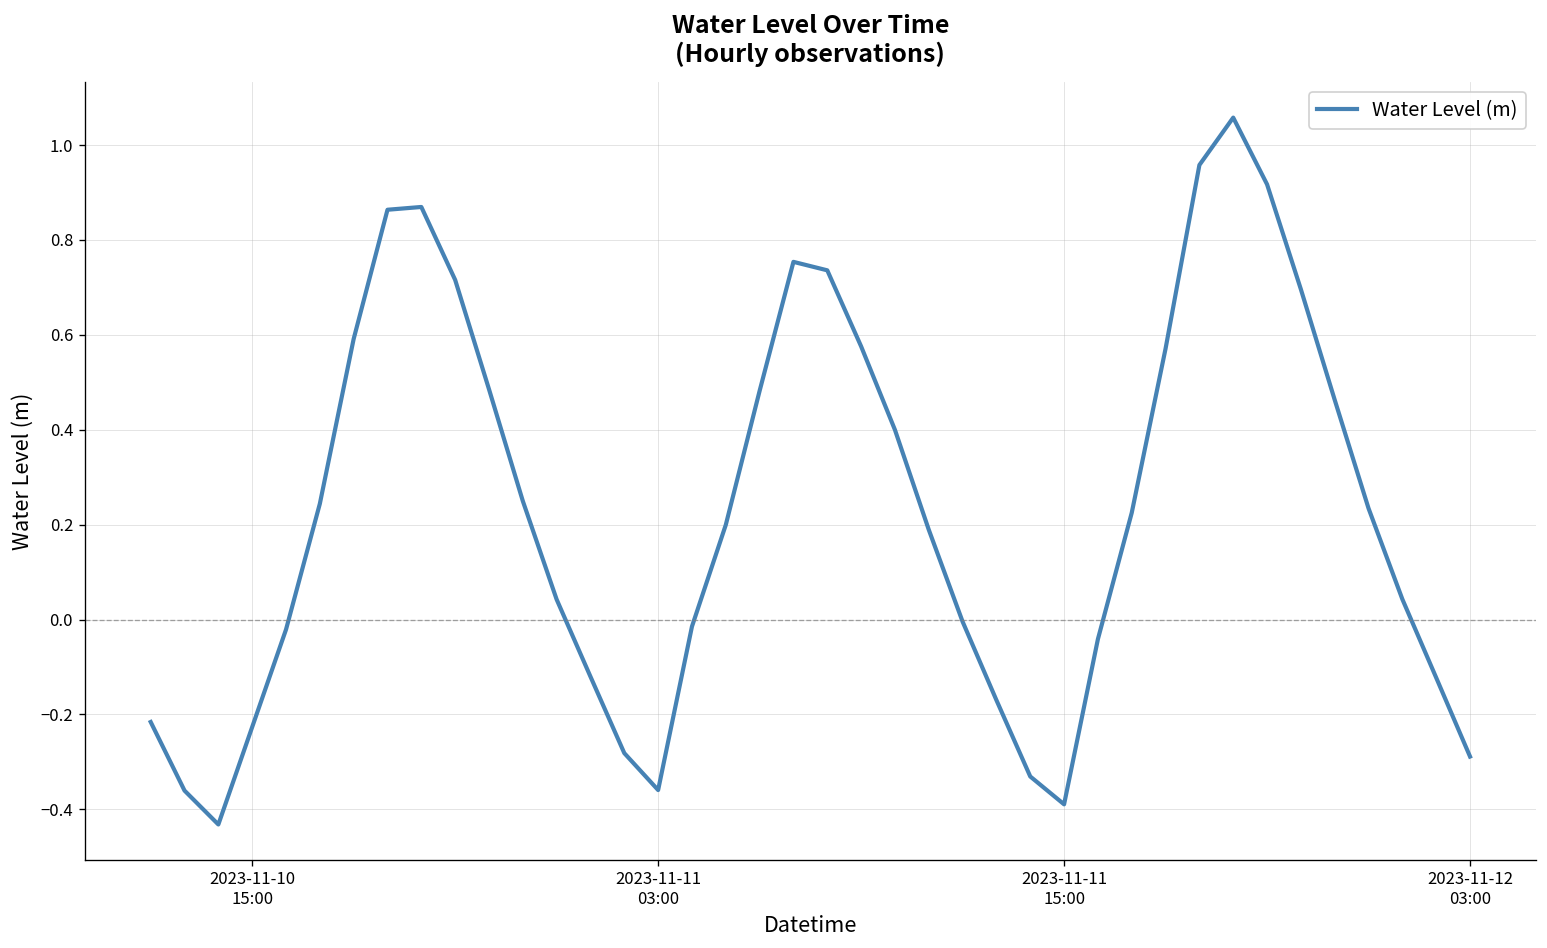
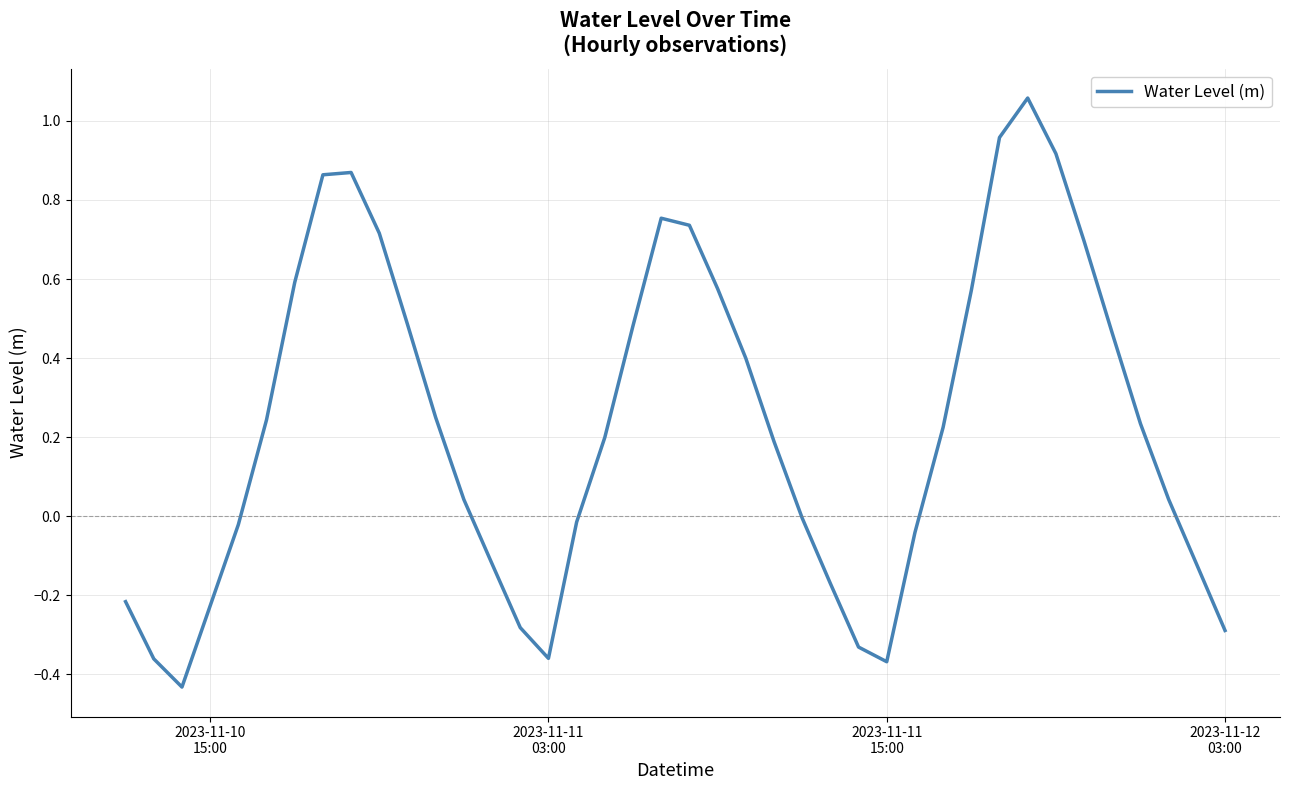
  {
    "2023-11-10 15:00": -0.23,
    "2023-11-11 03:00": -0.36,
-   "2023-11-11 15:00": -0.39,
+   "2023-11-11 15:00": -0.37,
    "2023-11-12 03:00": -0.29
  }
